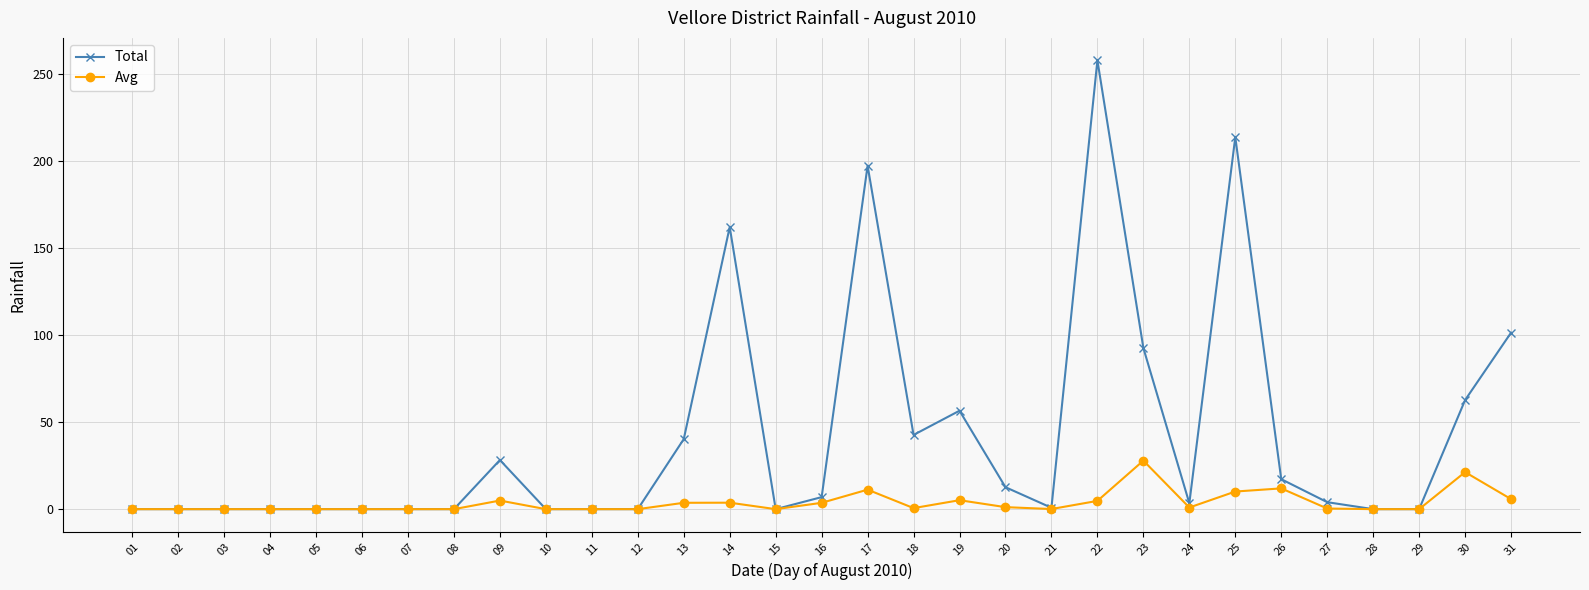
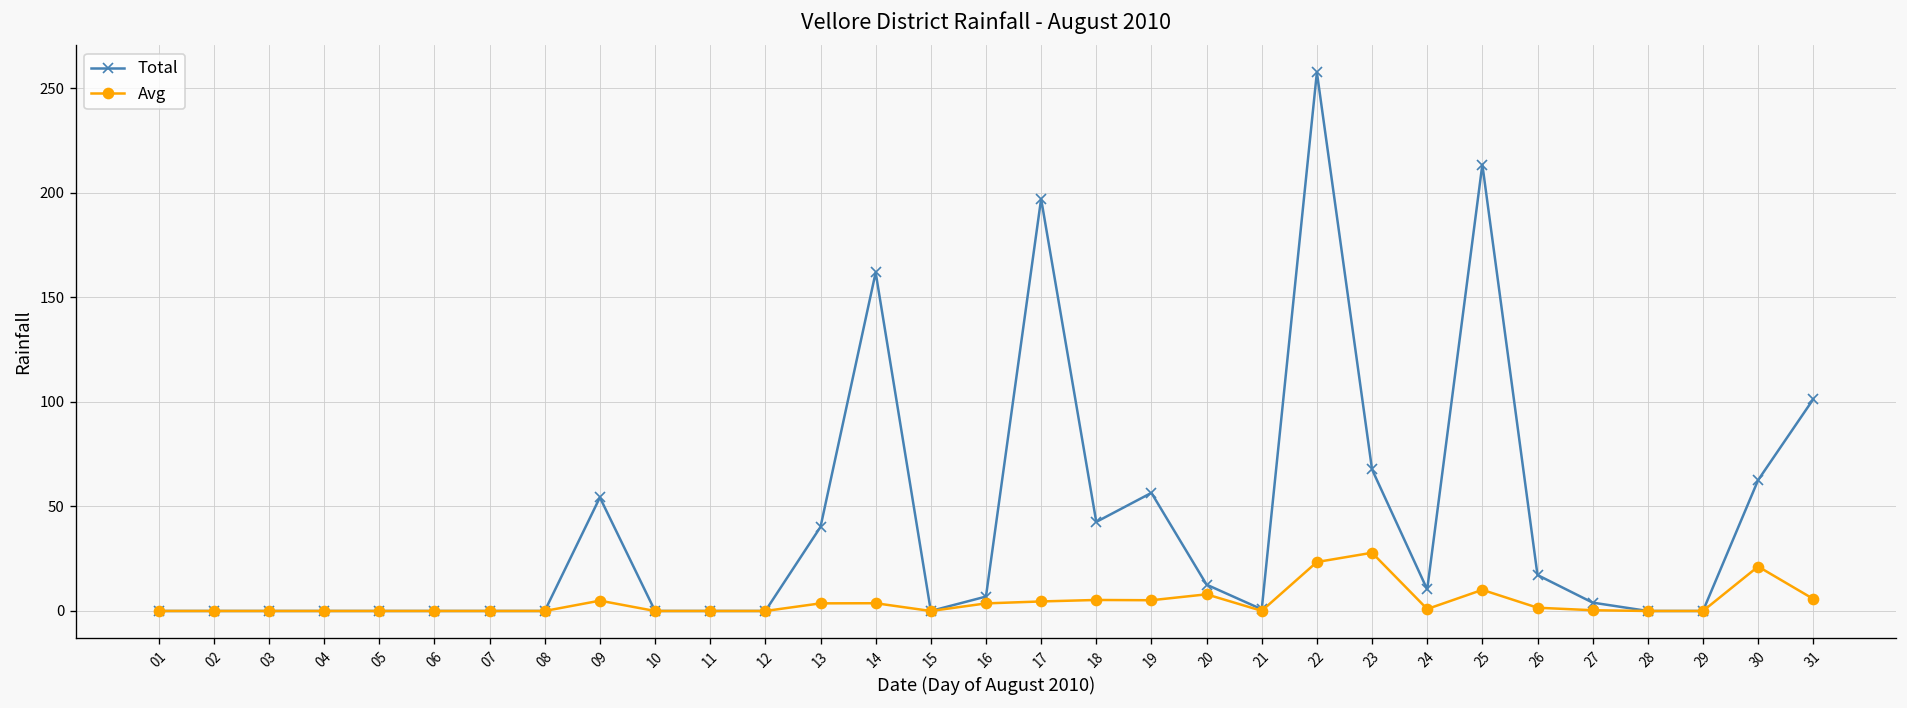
  {
    "Total": {
-     "09": 28,
+     "09": 54,
      "13": 40,
      "14": 162,
      "16": 7,
      "17": 197,
      "18": 43,
      "19": 57,
      "20": 13,
      "22": 258,
-     "23": 93,
-     "24": 3,
+     "23": 68,
+     "24": 10,
      "25": 214,
      "26": 17,
      "27": 4,
      "30": 63,
      "31": 101
    },
    "Avg": {
      "09": 5,
      "13": 4,
      "14": 4,
      "16": 4,
-     "17": 11,
-     "18": 1,
+     "17": 5,
+     "18": 5,
      "19": 5,
-     "20": 1,
-     "22": 5,
+     "20": 8,
+     "22": 23,
      "23": 28,
      "24": 1,
      "25": 10,
-     "26": 12,
+     "26": 2,
      "27": 0,
      "30": 21,
      "31": 6
    }
  }
